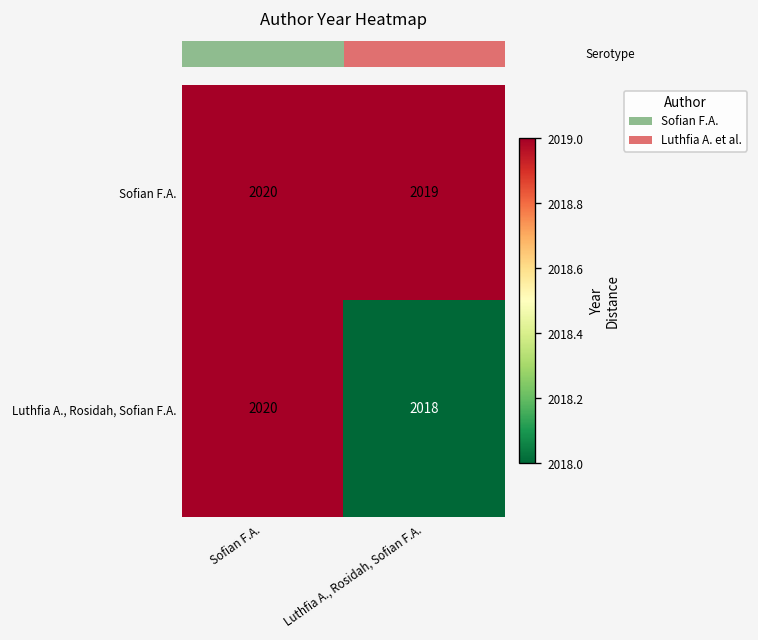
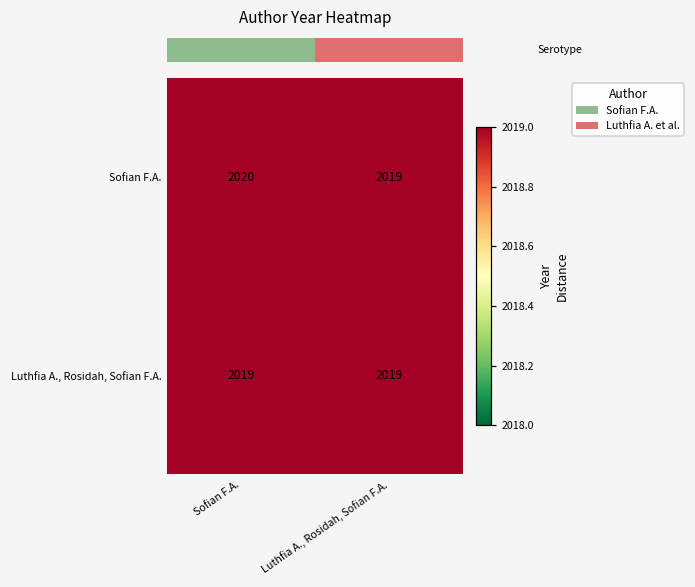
  {
    "Sofian F.A.": {
      "Sofian F.A.": 2020,
      "Luthfia A., Rosidah, Sofian F.A.": 2019
    },
    "Luthfia A., Rosidah, Sofian F.A.": {
-     "Sofian F.A.": 2020,
-     "Luthfia A., Rosidah, Sofian F.A.": 2018
+     "Sofian F.A.": 2019,
+     "Luthfia A., Rosidah, Sofian F.A.": 2019
    }
  }
